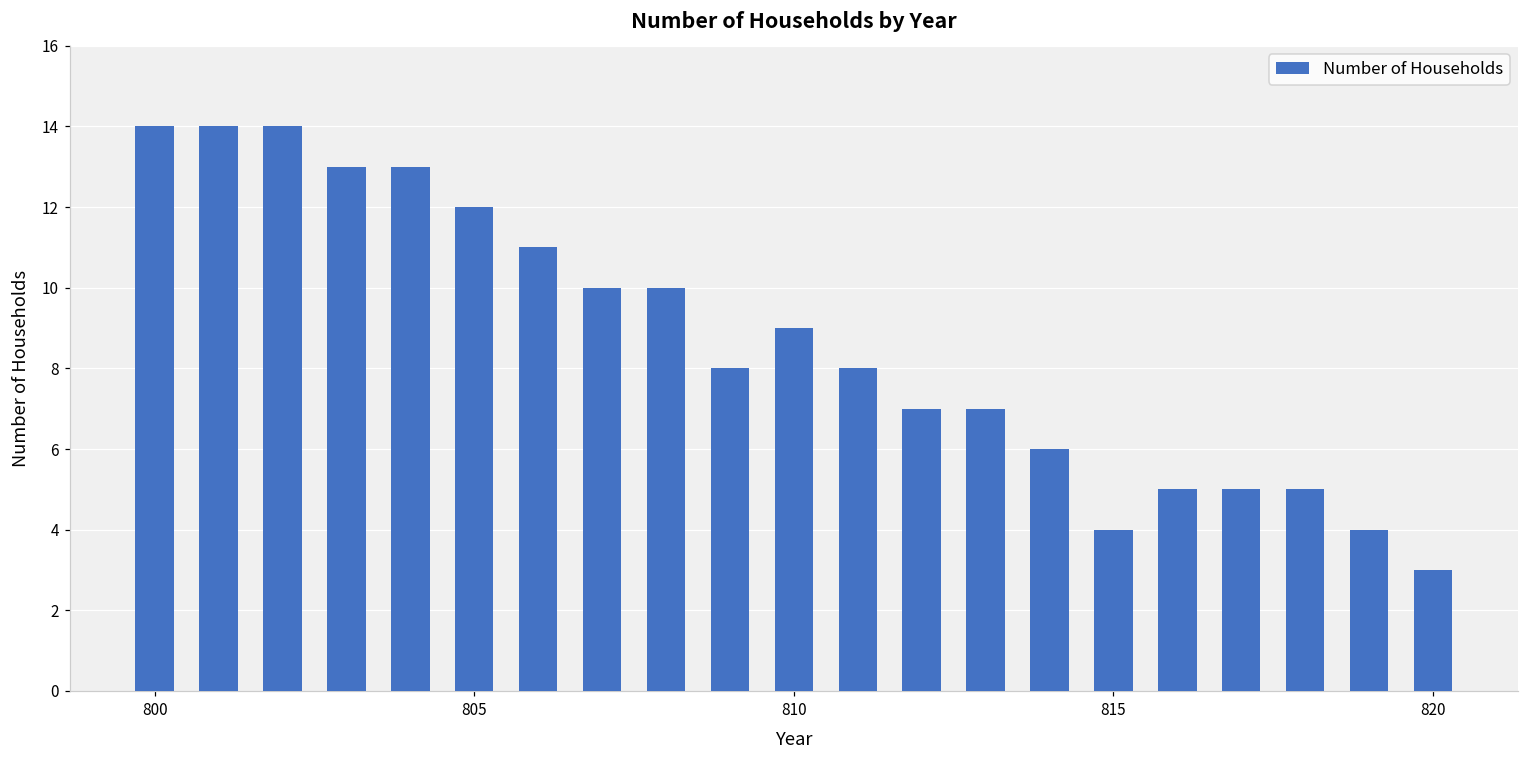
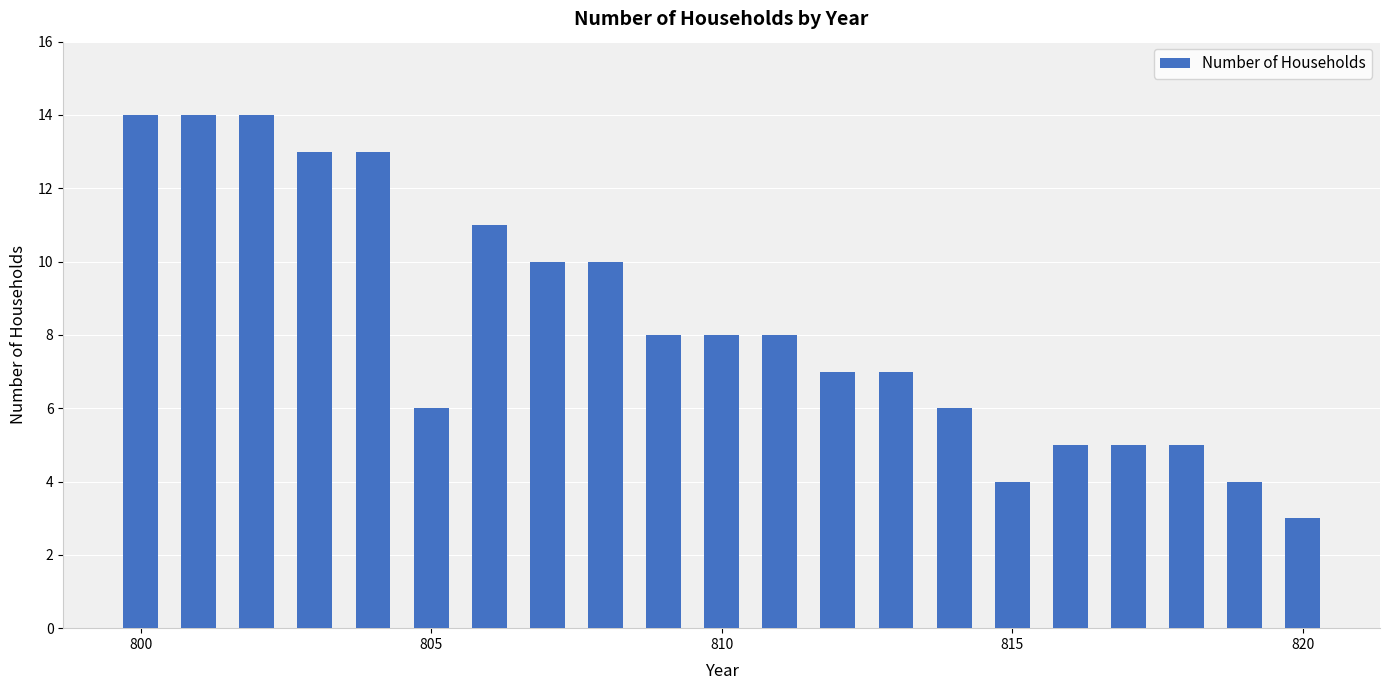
  {
    "800": 14,
-   "805": 12,
-   "810": 9,
+   "805": 6,
+   "810": 8,
    "815": 4,
    "820": 3
  }
